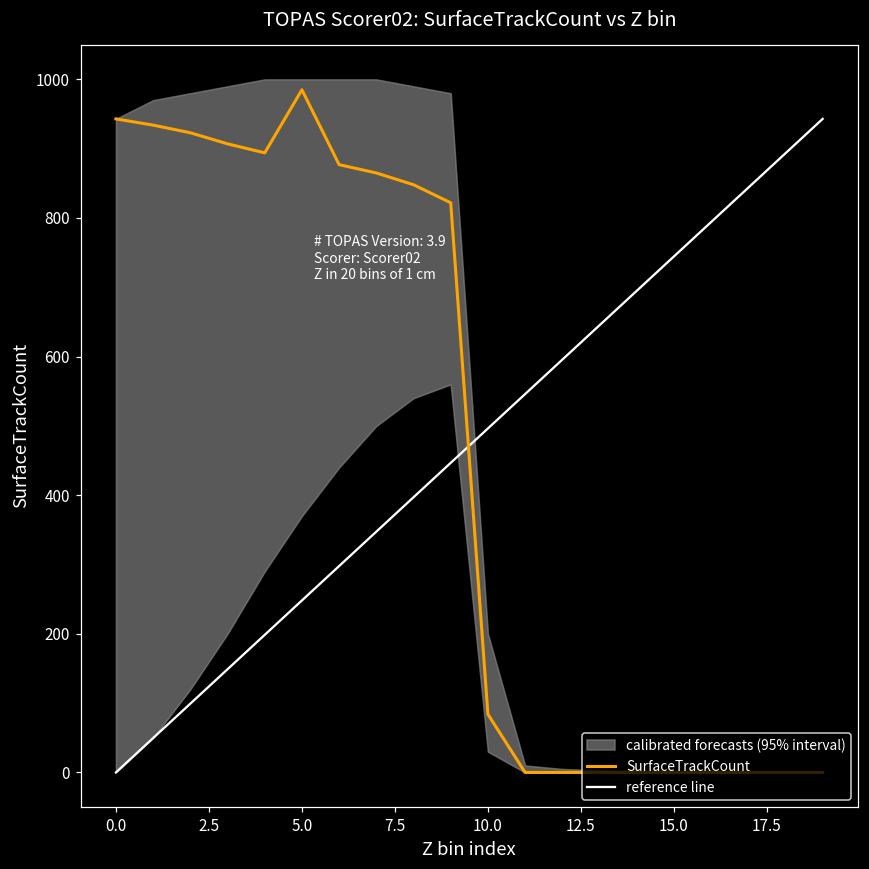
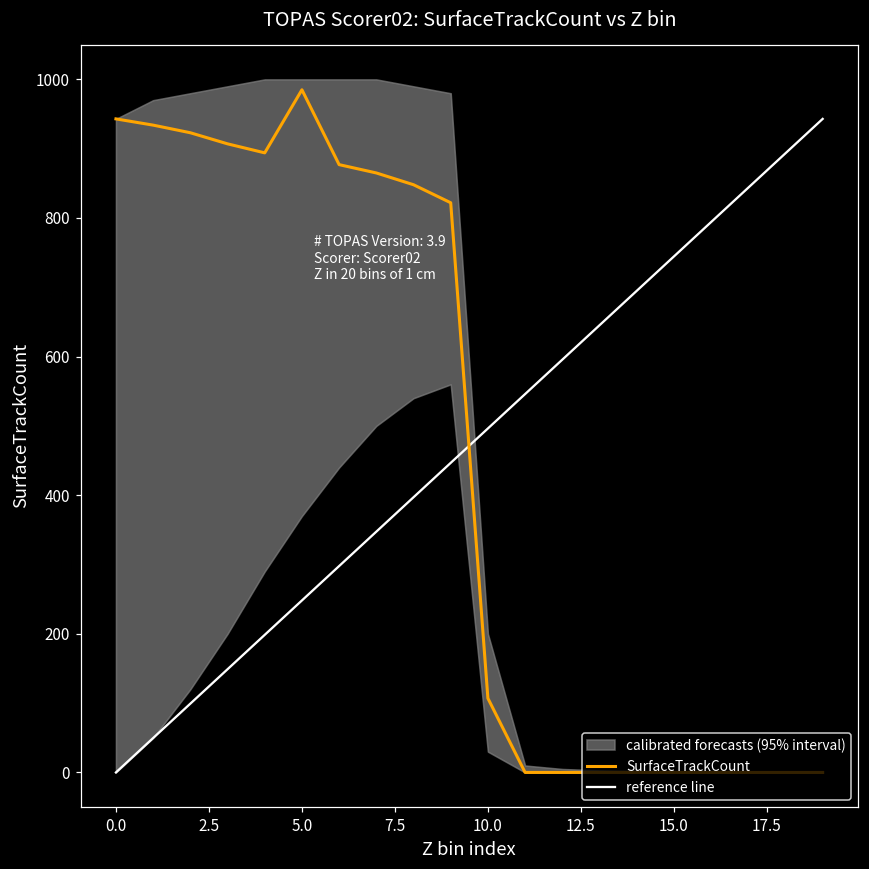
  {
    "SurfaceTrackCount": {
      "5.0": 990,
-     "10.0": 80
+     "10.0": 110
    },
    "reference line": {
      "0.0": 0
    }
  }
